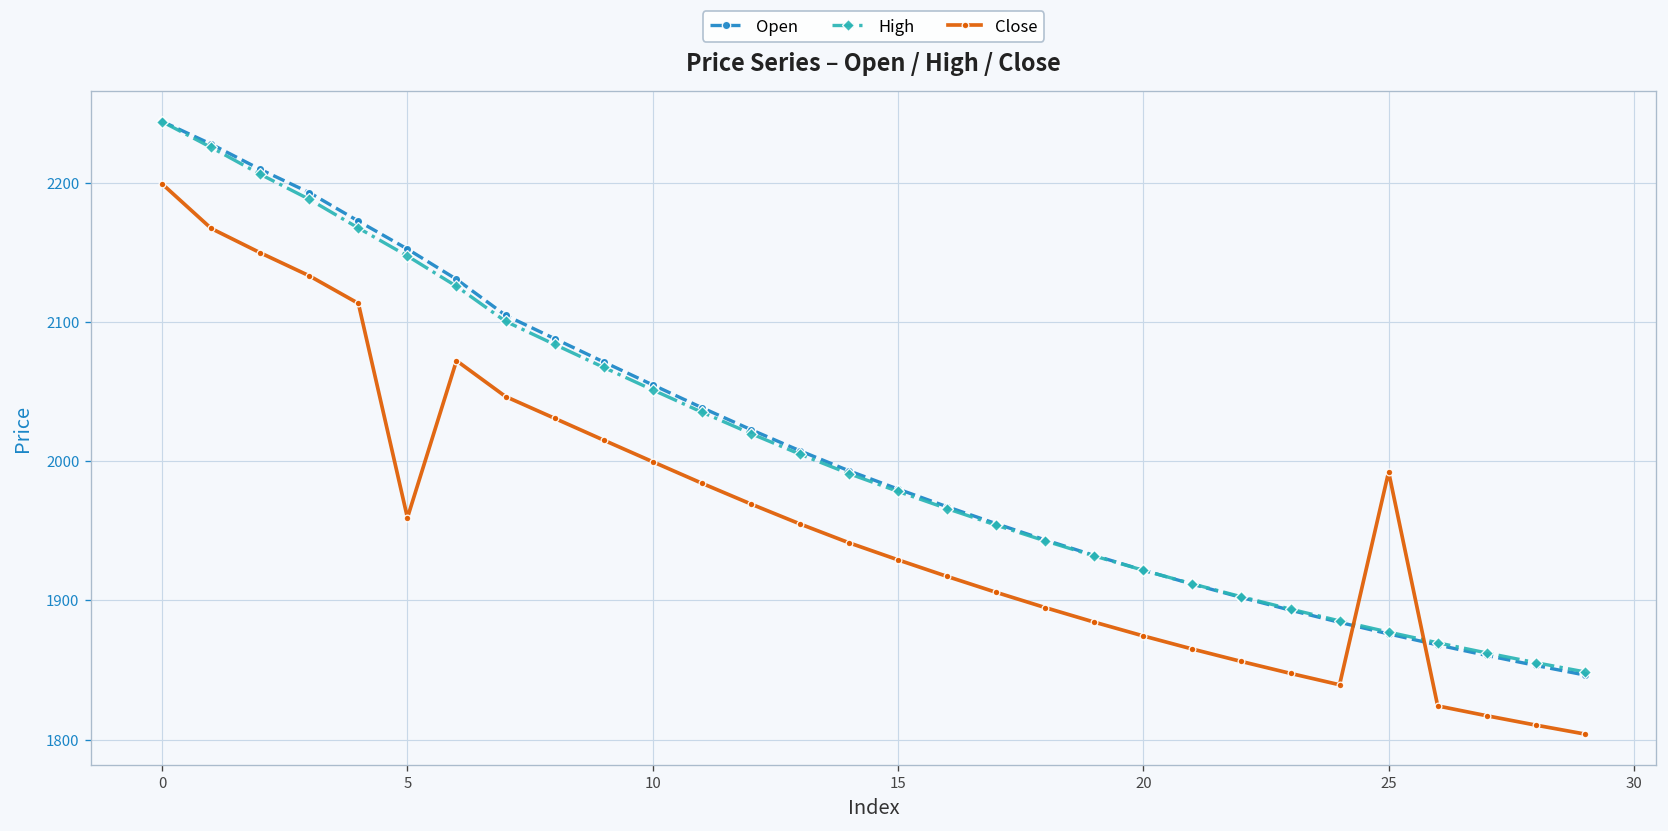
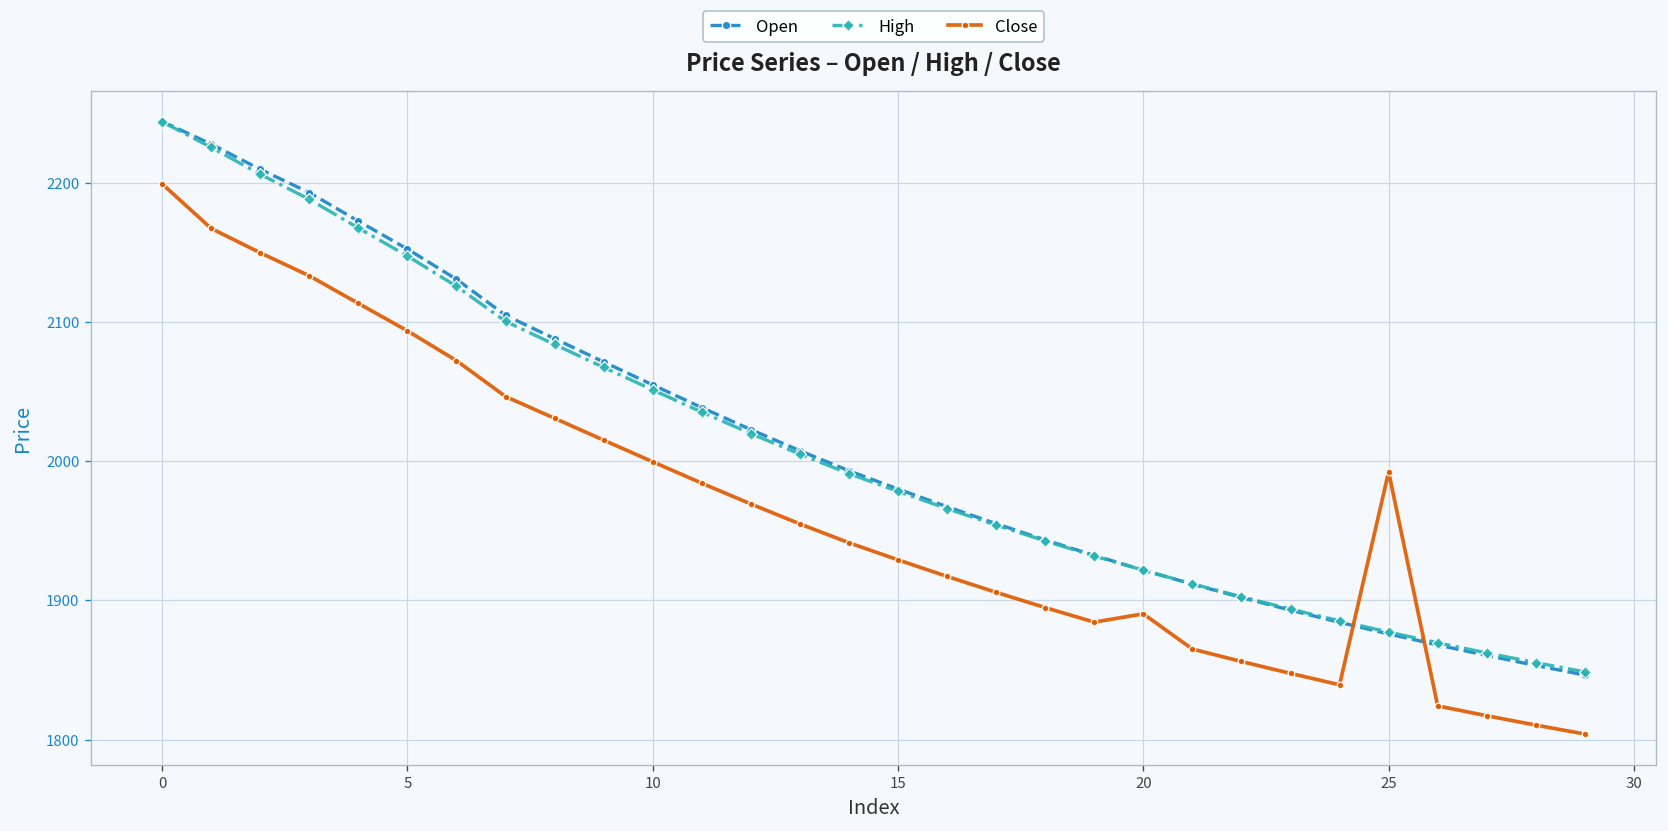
  {
    "Close": {
      "0": 2199,
-     "5": 1959,
+     "5": 2094,
      "10": 2000,
      "15": 1929,
-     "20": 1875,
+     "20": 1890,
      "25": 1992
    }
  }
